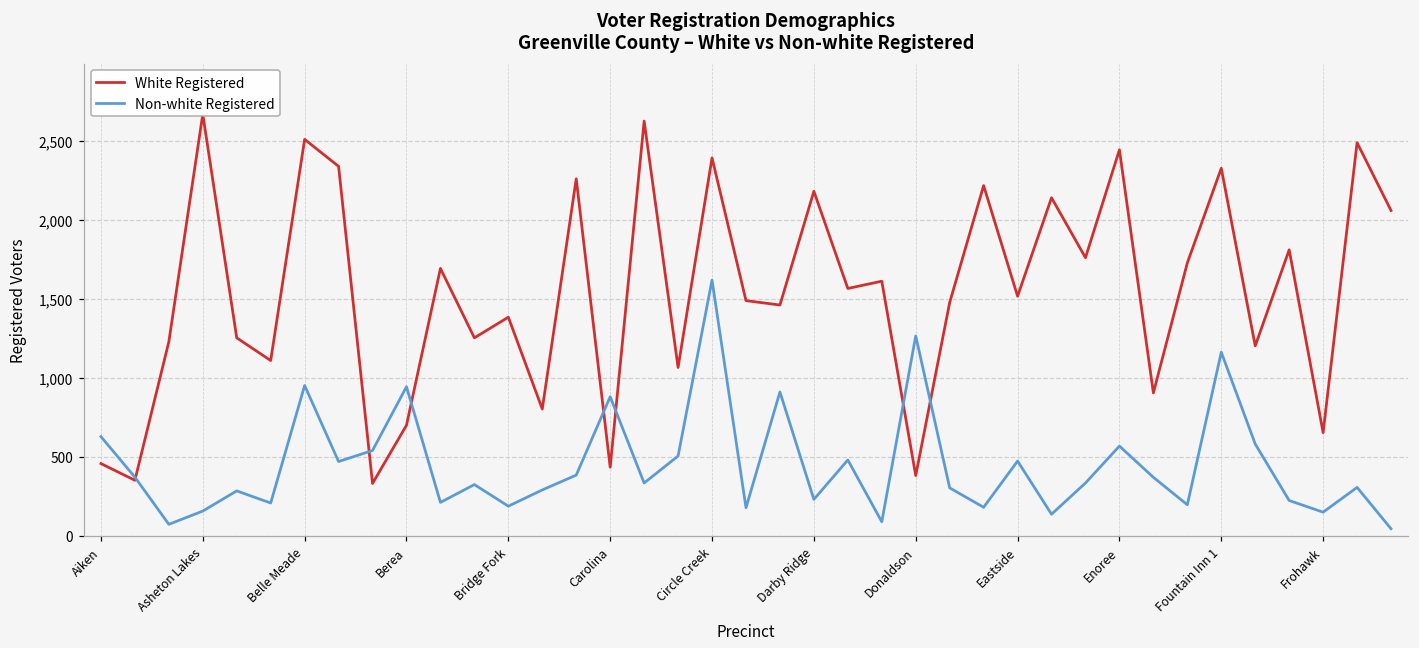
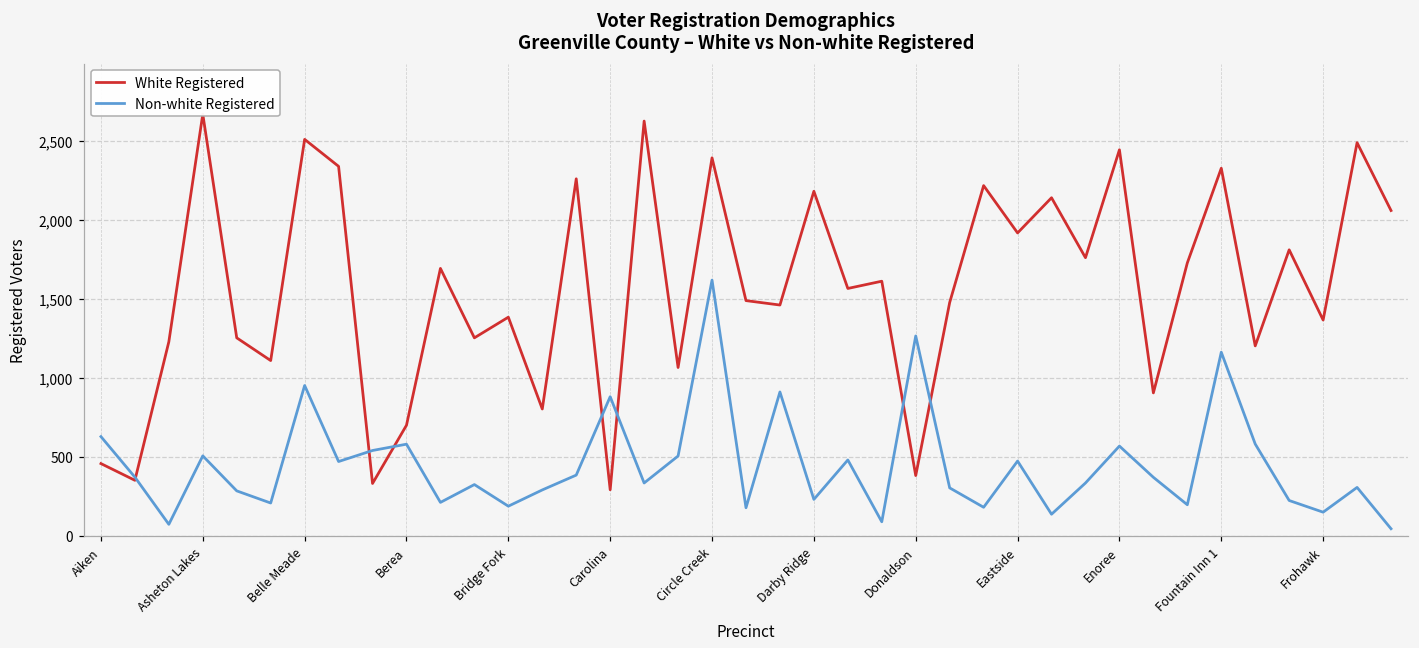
  {
    "White Registered": {
      "Aiken": "460",
      "Belle Meade": "2,510",
      "Berea": "700",
      "Bridge Fork": "1,380",
-     "Carolina": "430",
+     "Carolina": "290",
      "Circle Creek": "2,390",
      "Darby Ridge": "2,180",
      "Donaldson": "380",
-     "Eastside": "1,520",
+     "Eastside": "1,920",
      "Enoree": "2,450",
      "Fountain Inn 1": "2,330",
-     "Frohawk": "650"
+     "Frohawk": "1,370"
    },
    "Non-white Registered": {
      "Aiken": "630",
-     "Asheton Lakes": "160",
+     "Asheton Lakes": "510",
      "Belle Meade": "950",
-     "Berea": "940",
+     "Berea": "580",
      "Bridge Fork": "190",
      "Carolina": "880",
      "Circle Creek": "1,620",
      "Darby Ridge": "230",
      "Donaldson": "1,270",
      "Eastside": "470",
      "Enoree": "570",
      "Fountain Inn 1": "1,160",
      "Frohawk": "150"
    }
  }
